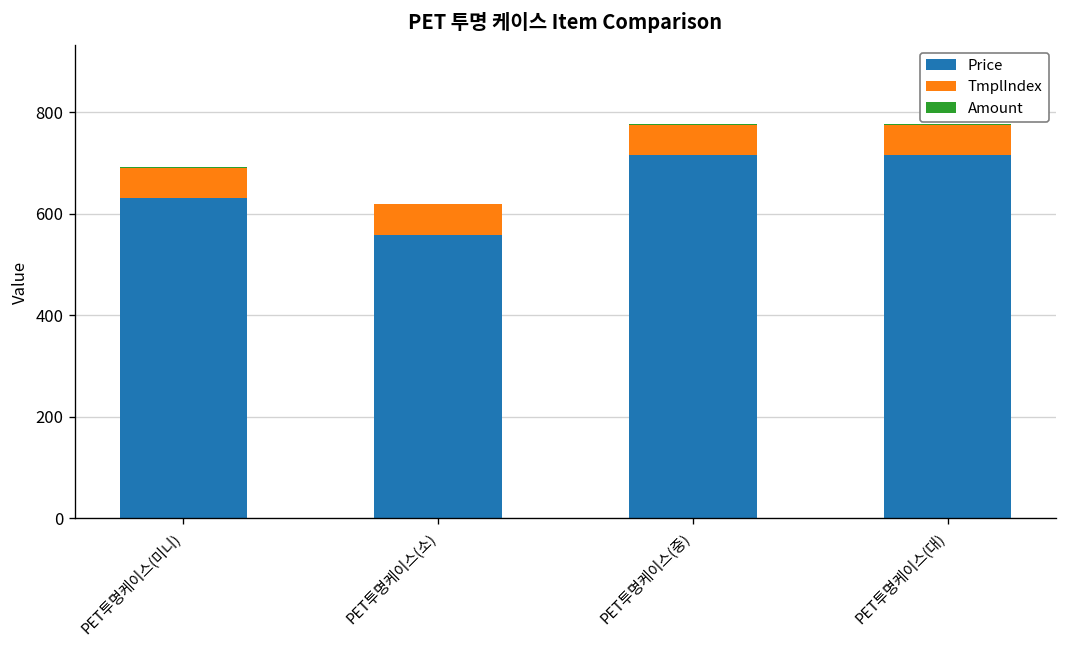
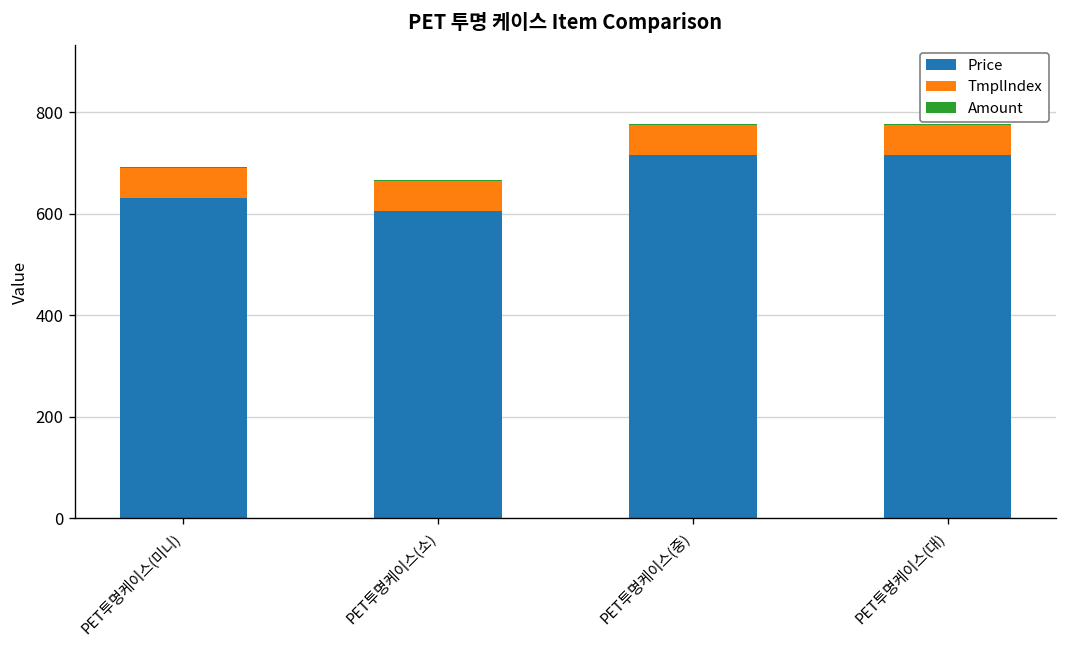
  {
    "Price": {
      "PET투명케이스(미니)": 630,
-     "PET투명케이스(소)": 560,
+     "PET투명케이스(소)": 610,
      "PET투명케이스(중)": 720,
      "PET투명케이스(대)": 720
    },
    "Amount": {
      "PET투명케이스(미니)": 60,
      "PET투명케이스(소)": 60,
      "PET투명케이스(중)": 60
    }
  }
